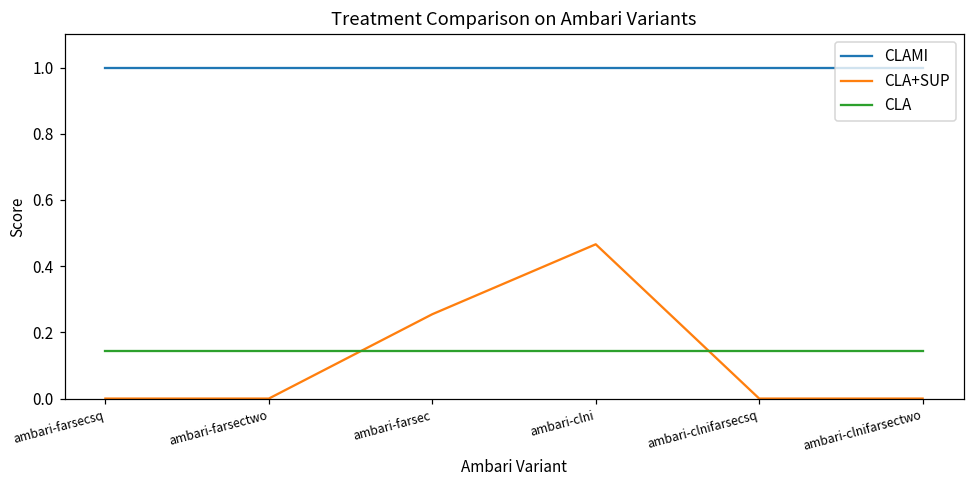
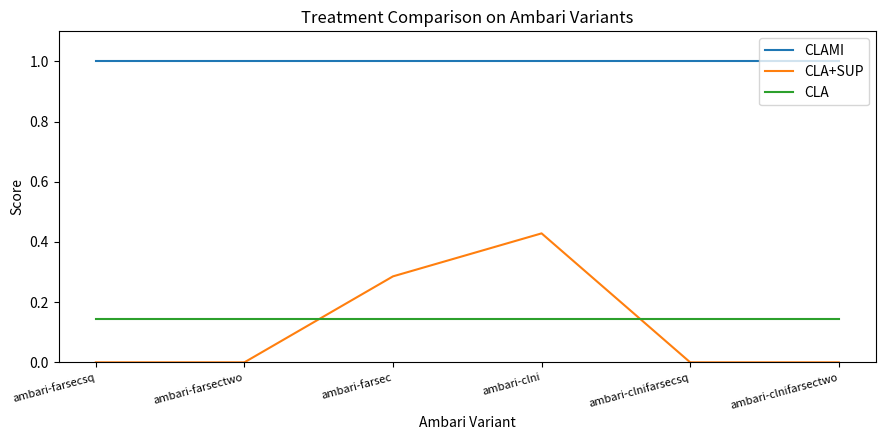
  {
    "CLAMI": {
      "ambari-farsecsq": 1.00,
      "ambari-farsectwo": 1.00,
      "ambari-farsec": 1.00,
      "ambari-clni": 1.00,
      "ambari-clnifarsecsq": 1.00
    },
    "CLA+SUP": {
      "ambari-farsecsq": 0.00,
      "ambari-farsectwo": 0.00,
-     "ambari-farsec": 0.25,
-     "ambari-clni": 0.47,
+     "ambari-farsec": 0.29,
+     "ambari-clni": 0.43,
      "ambari-clnifarsecsq": 0.00,
      "ambari-clnifarsectwo": 0.00
    },
    "CLA": {
      "ambari-farsecsq": 0.14,
      "ambari-farsectwo": 0.14,
      "ambari-farsec": 0.14,
      "ambari-clni": 0.14,
      "ambari-clnifarsecsq": 0.14,
      "ambari-clnifarsectwo": 0.14
    }
  }
